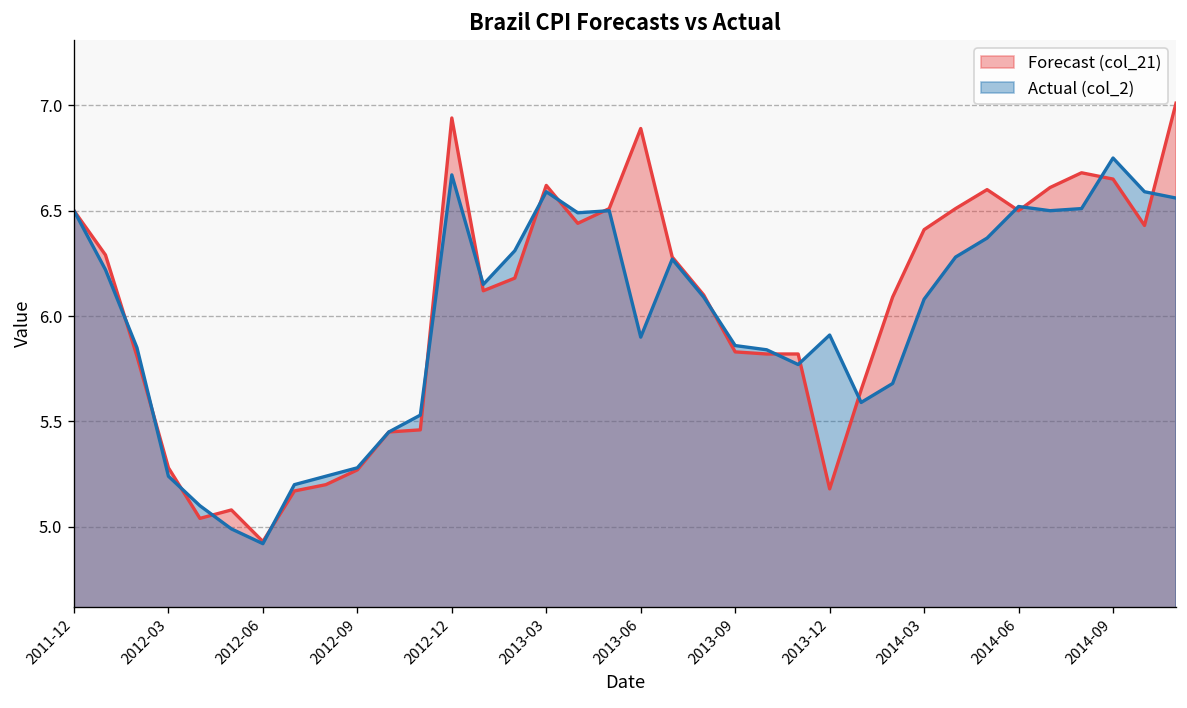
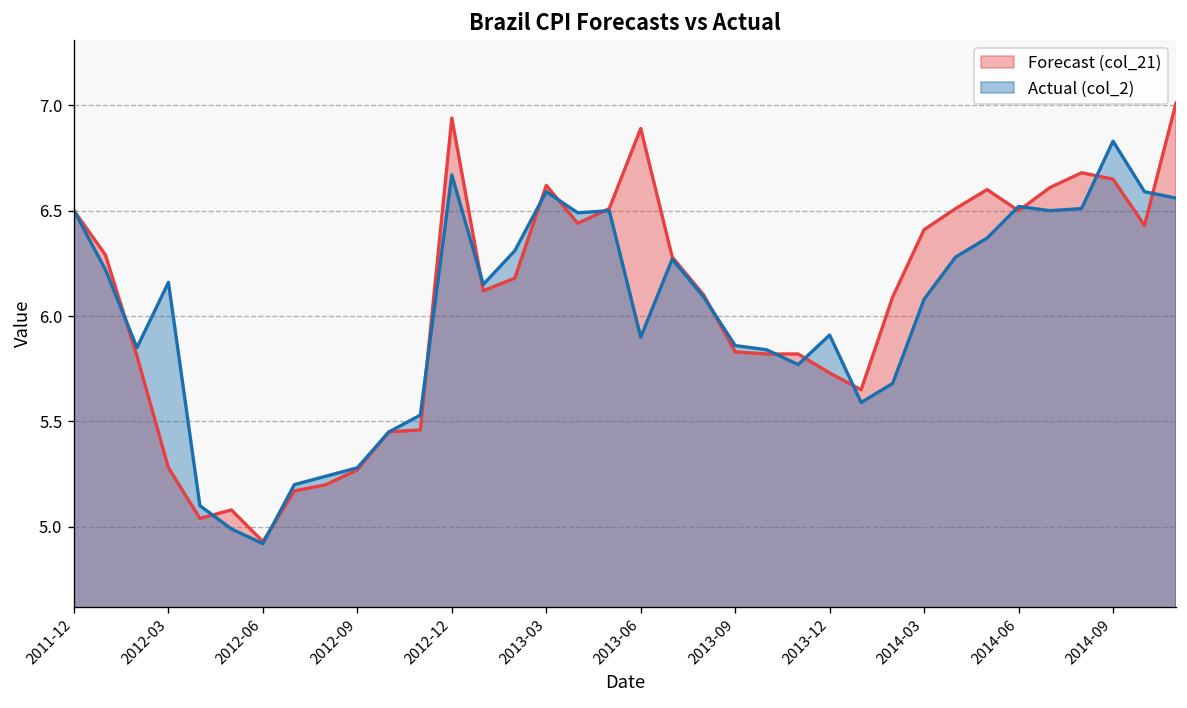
  {
    "Forecast (col_21)": {
      "2012-03": 5.28,
      "2012-12": 6.94,
      "2013-03": 6.62,
      "2013-06": 6.89,
      "2013-09": 5.83,
-     "2013-12": 5.18,
+     "2013-12": 5.73,
      "2014-03": 6.41,
      "2014-06": 6.50,
      "2014-09": 6.65
    },
    "Actual (col_2)": {
-     "2012-03": 5.24,
+     "2012-03": 6.16,
      "2012-12": 6.67,
      "2013-03": 6.59,
      "2013-06": 5.90,
      "2013-09": 5.86,
      "2013-12": 5.91,
      "2014-03": 6.08,
      "2014-06": 6.52,
-     "2014-09": 6.75
+     "2014-09": 6.83
    }
  }
